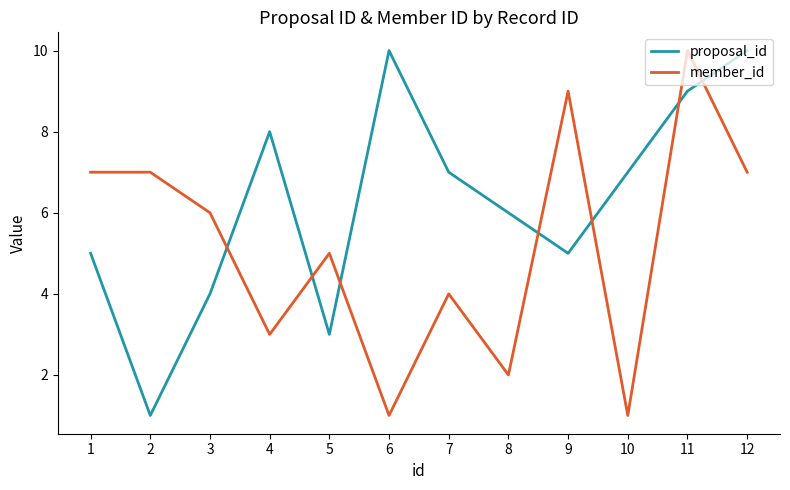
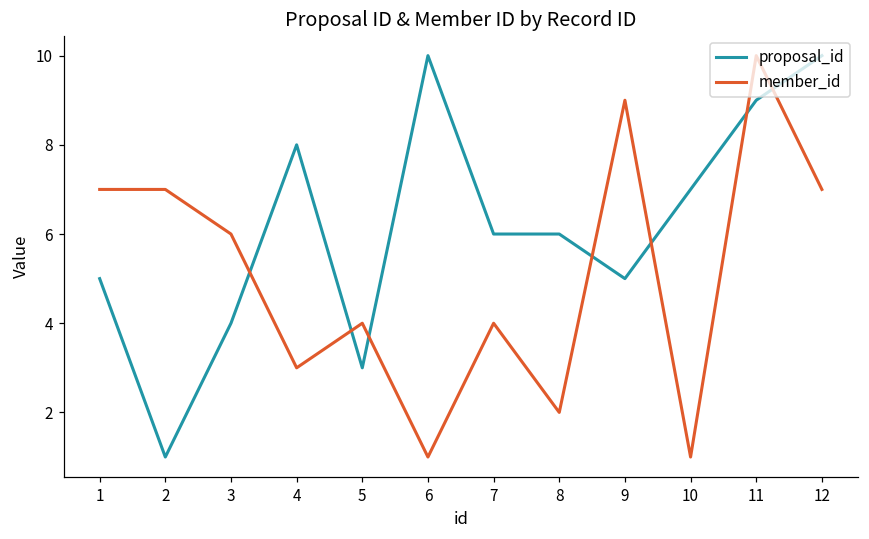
  {
    "proposal_id": {
      "1": 5,
      "2": 1,
      "3": 4,
      "4": 8,
      "5": 3,
      "6": 10,
-     "7": 7,
+     "7": 6,
      "8": 6,
      "9": 5,
      "10": 7,
      "11": 9
    },
    "member_id": {
      "1": 7,
      "2": 7,
      "3": 6,
      "4": 3,
-     "5": 5,
+     "5": 4,
      "6": 1,
      "7": 4,
      "8": 2,
      "9": 9,
      "10": 1,
      "12": 7
    }
  }
